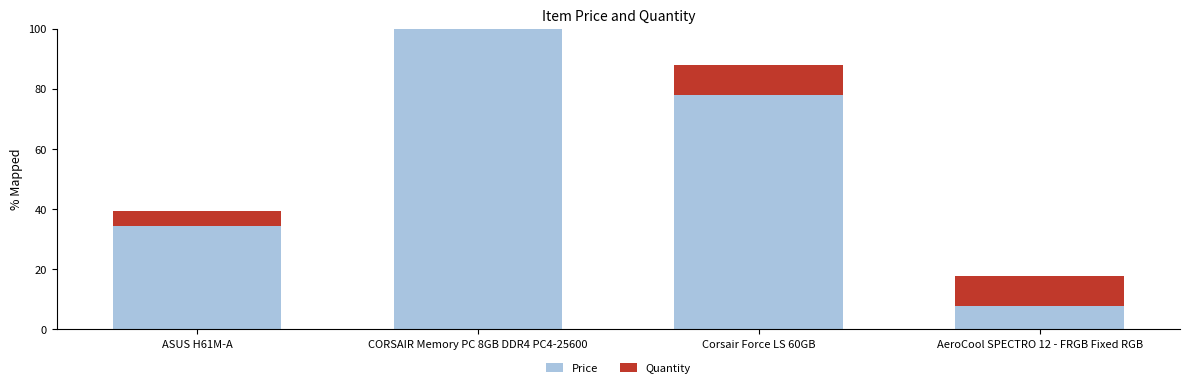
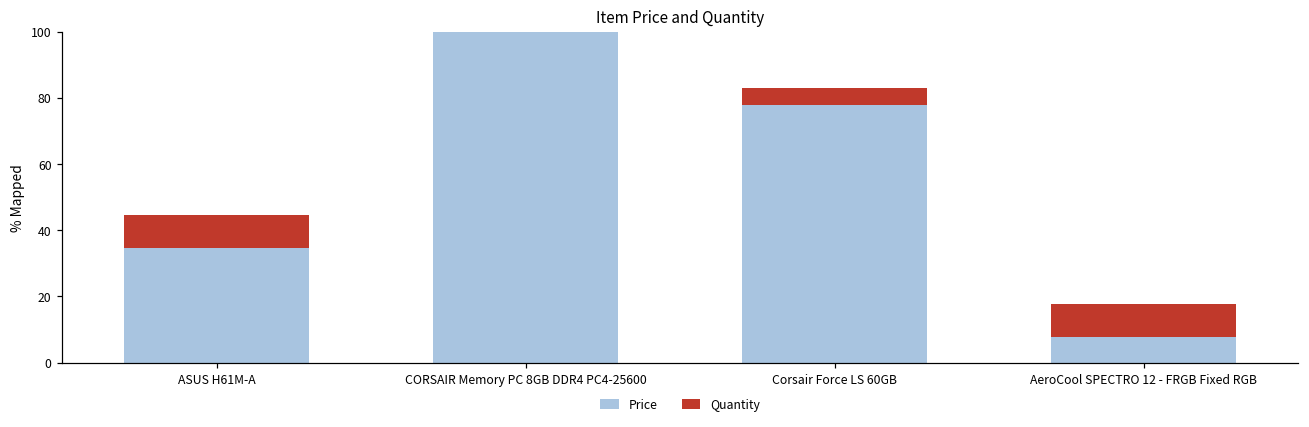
  {
    "Price": {
      "ASUS H61M-A": 35,
      "CORSAIR Memory PC 8GB DDR4 PC4-25600": 100,
      "Corsair Force LS 60GB": 78,
      "AeroCool SPECTRO 12 - FRGB Fixed RGB": 8
    },
    "Quantity": {
-     "ASUS H61M-A": 5,
-     "Corsair Force LS 60GB": 10,
+     "ASUS H61M-A": 10,
+     "Corsair Force LS 60GB": 5,
      "AeroCool SPECTRO 12 - FRGB Fixed RGB": 10
    }
  }
